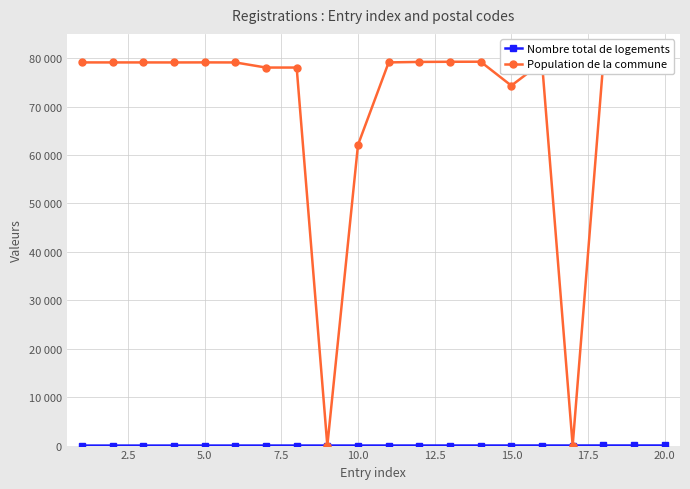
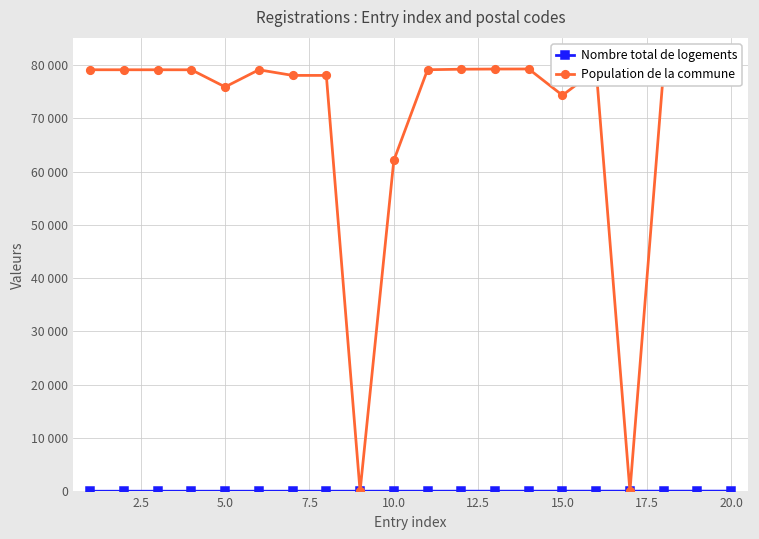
  {
    "Nombre total de logements": {
      "5.0": 0,
      "10.0": 0,
      "15.0": 0,
      "20.0": 0
    },
    "Population de la commune": {
-     "5.0": 79000,
+     "5.0": 76000,
      "10.0": 62000,
      "15.0": 74000
    }
  }
